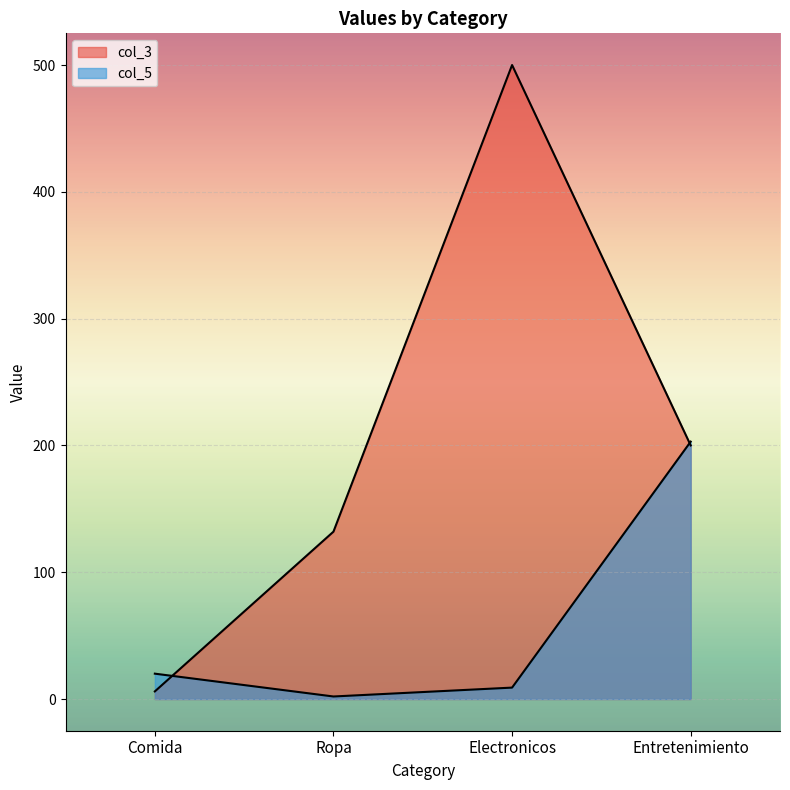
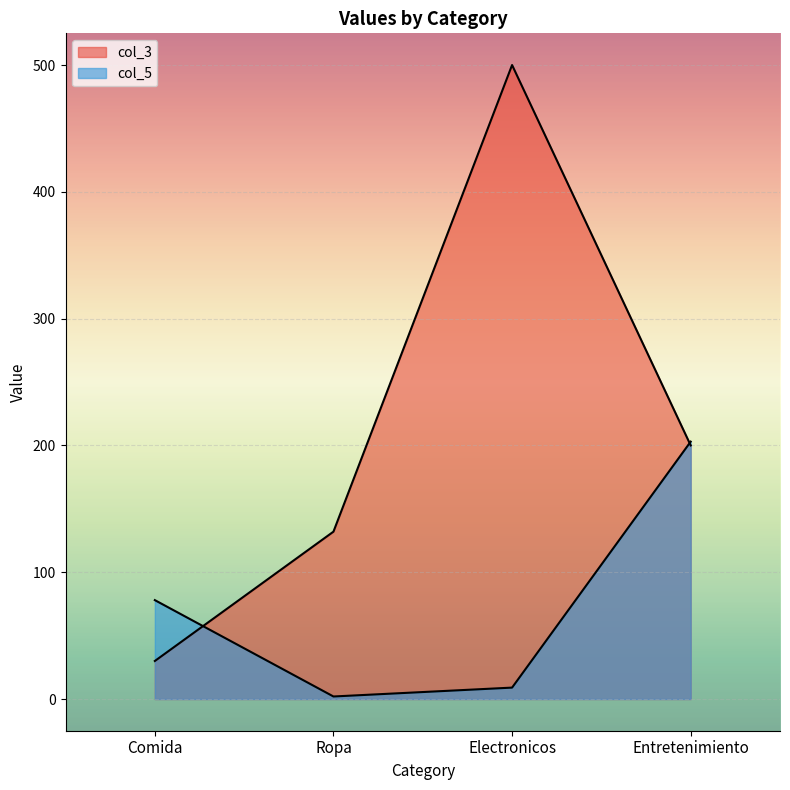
  {
    "col_3": {
-     "Comida": 6,
+     "Comida": 30,
      "Ropa": 132,
      "Electronicos": 500,
      "Entretenimiento": 200
    },
    "col_5": {
-     "Comida": 20,
+     "Comida": 78,
      "Ropa": 2,
      "Electronicos": 9,
      "Entretenimiento": 203
    }
  }
